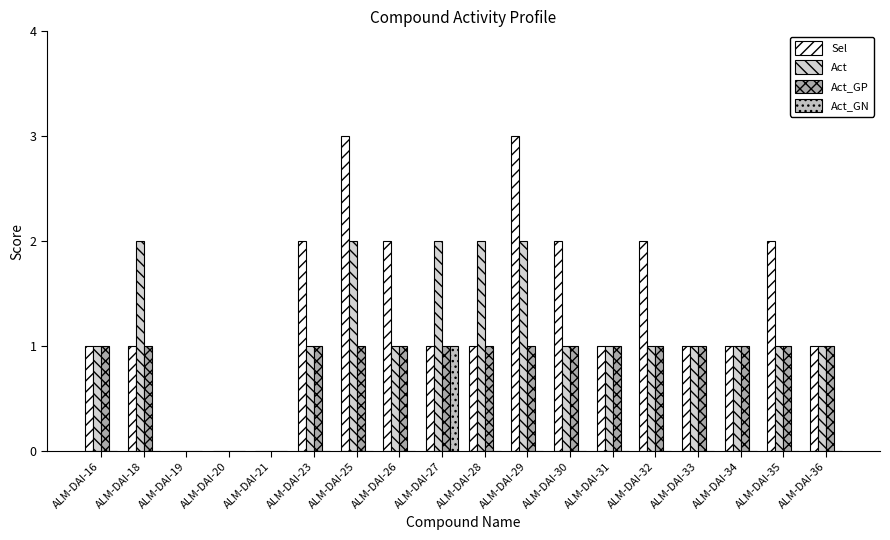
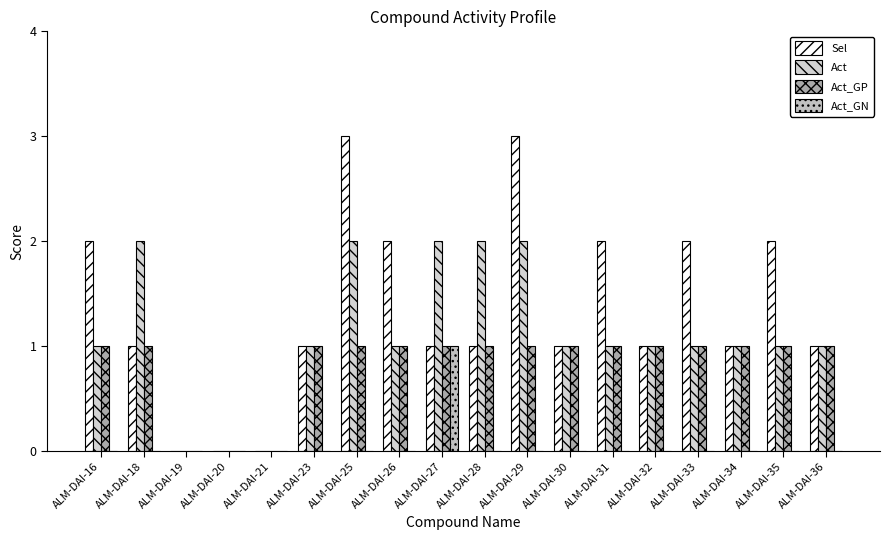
  {
    "Sel": {
-     "ALM-DAI-16": 1,
+     "ALM-DAI-16": 2,
      "ALM-DAI-18": 1,
      "ALM-DAI-19": 0,
      "ALM-DAI-20": 0,
      "ALM-DAI-21": 0,
-     "ALM-DAI-23": 2,
+     "ALM-DAI-23": 1,
      "ALM-DAI-25": 3,
      "ALM-DAI-26": 2,
      "ALM-DAI-27": 1,
      "ALM-DAI-28": 1,
      "ALM-DAI-29": 3,
-     "ALM-DAI-30": 2,
-     "ALM-DAI-31": 1,
-     "ALM-DAI-32": 2,
-     "ALM-DAI-33": 1,
+     "ALM-DAI-30": 1,
+     "ALM-DAI-31": 2,
+     "ALM-DAI-32": 1,
+     "ALM-DAI-33": 2,
      "ALM-DAI-34": 1,
      "ALM-DAI-35": 2,
      "ALM-DAI-36": 1
    }
  }
